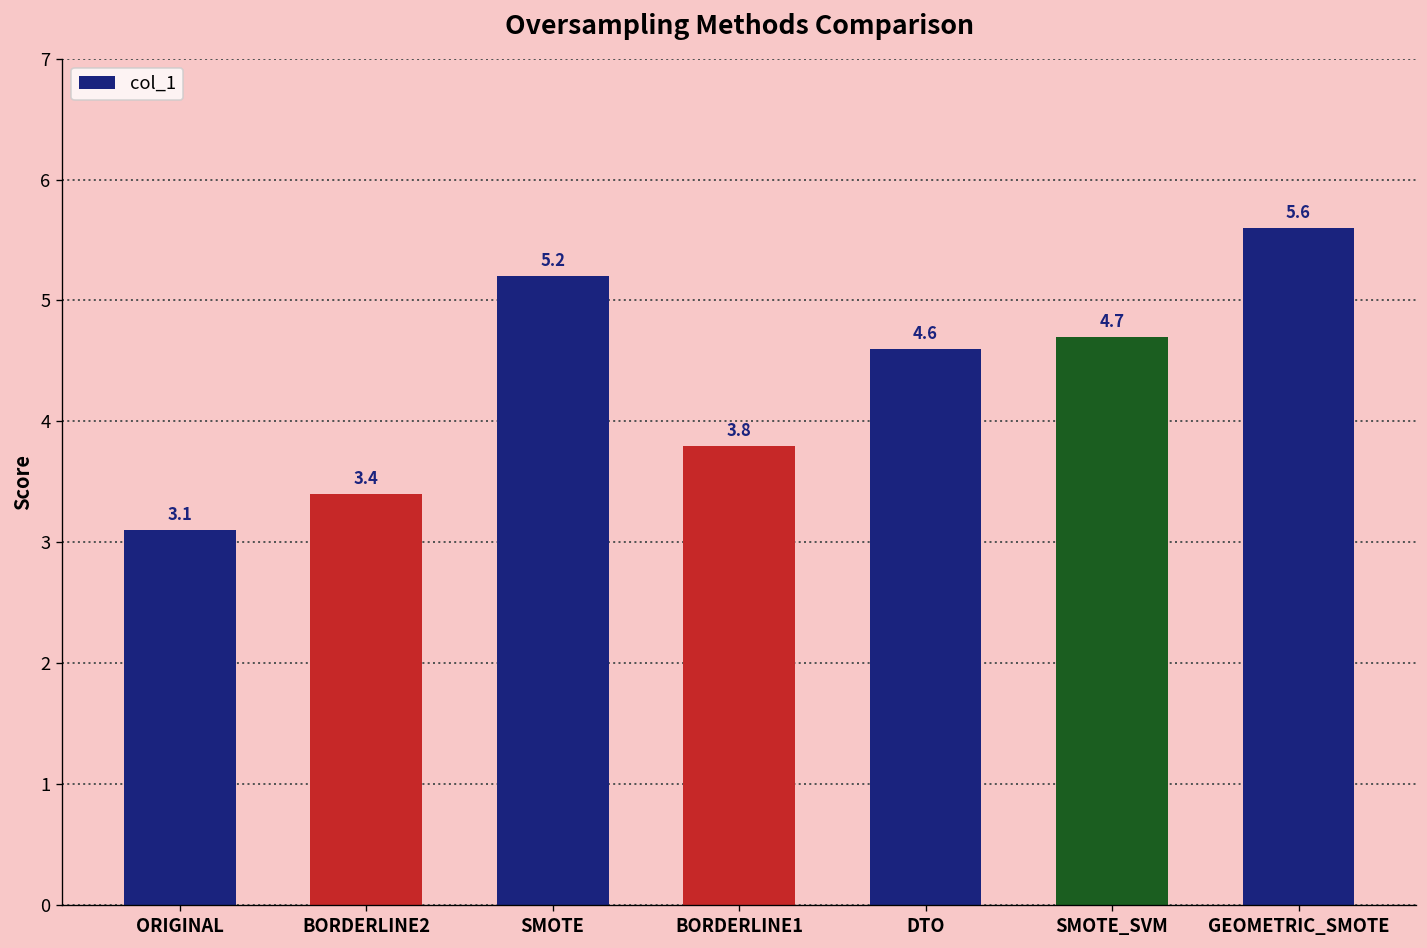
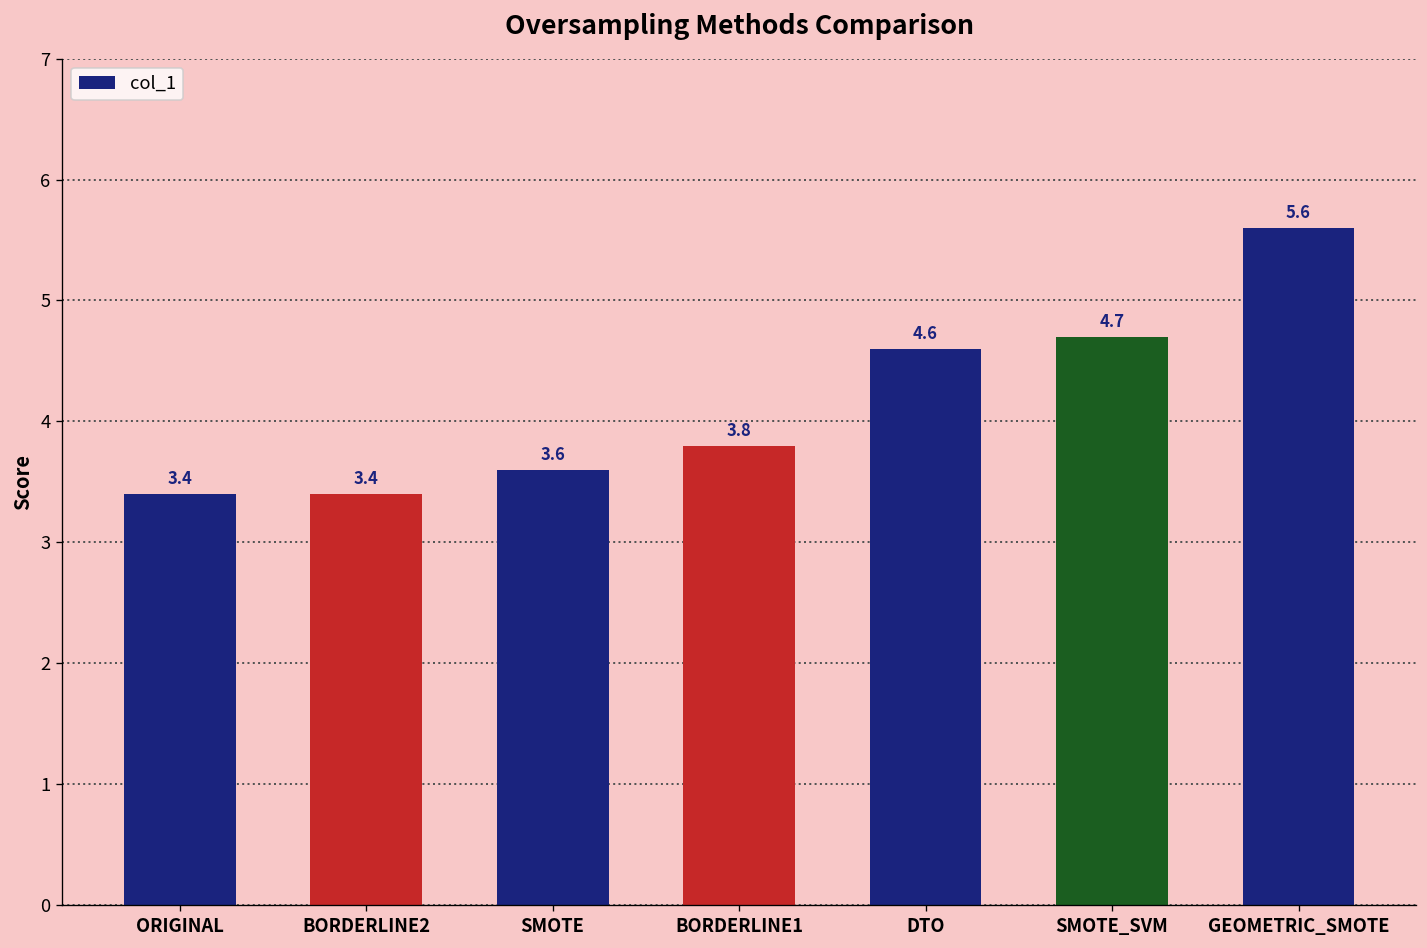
  {
-   "ORIGINAL": 3.1,
+   "ORIGINAL": 3.4,
    "BORDERLINE2": 3.4,
-   "SMOTE": 5.2,
+   "SMOTE": 3.6,
    "BORDERLINE1": 3.8,
    "DTO": 4.6,
    "SMOTE_SVM": 4.7,
    "GEOMETRIC_SMOTE": 5.6
  }
